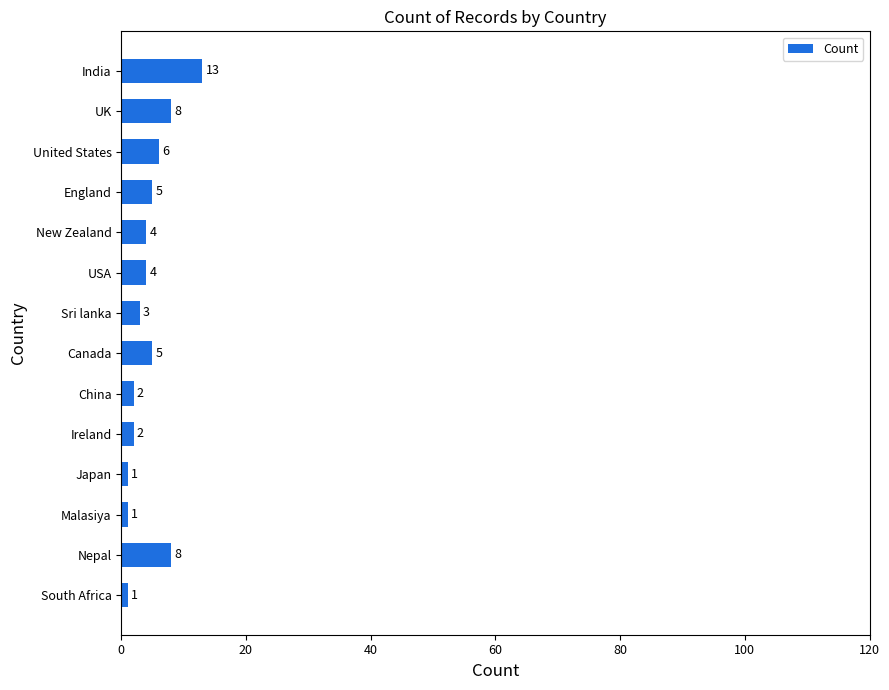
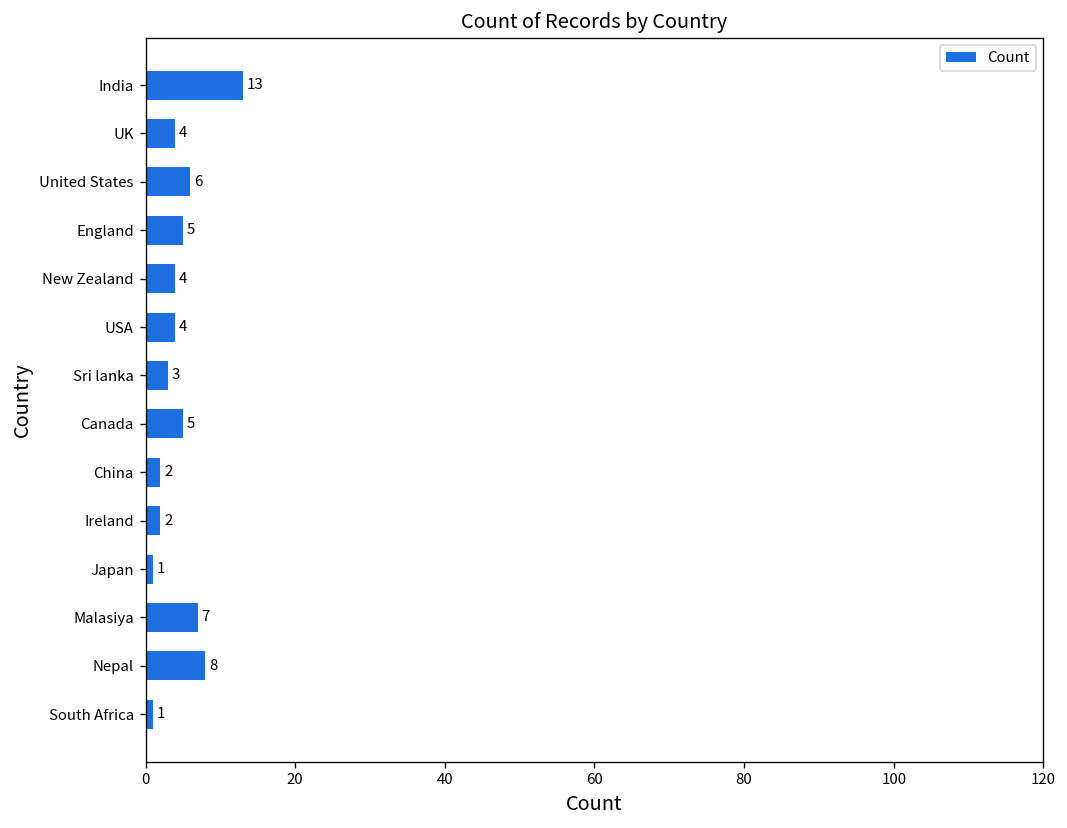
  {
    "India": 13,
-   "UK": 8,
+   "UK": 4,
    "United States": 6,
    "England": 5,
    "New Zealand": 4,
    "USA": 4,
    "Sri lanka": 3,
    "Canada": 5,
    "China": 2,
    "Ireland": 2,
    "Japan": 1,
-   "Malasiya": 1,
+   "Malasiya": 7,
    "Nepal": 8,
    "South Africa": 1
  }
